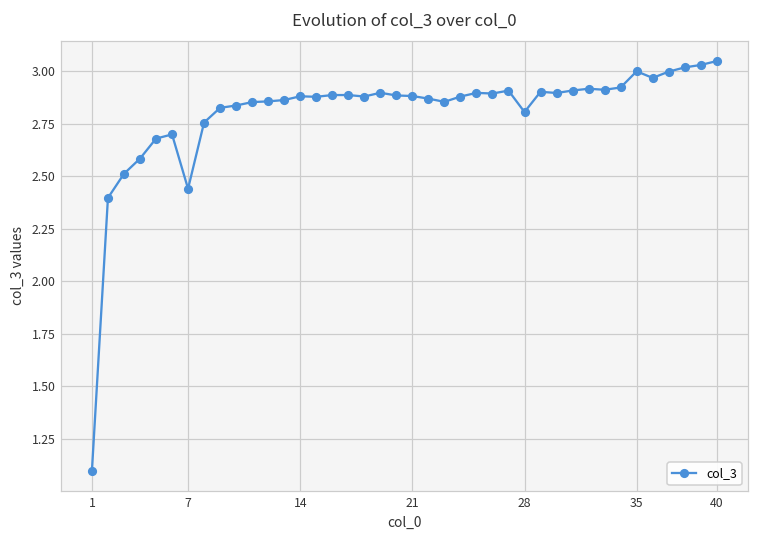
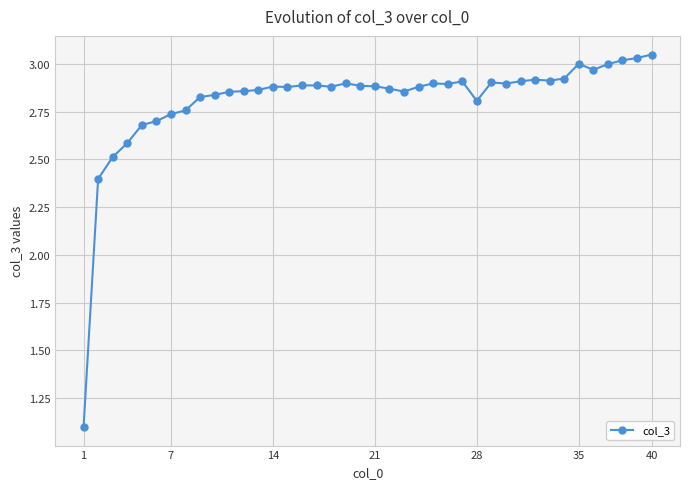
  {
    "1": 1.10,
-   "7": 2.44,
+   "7": 2.74,
    "14": 2.88,
    "21": 2.88,
    "28": 2.81,
    "35": 3.00,
    "40": 3.05
  }
